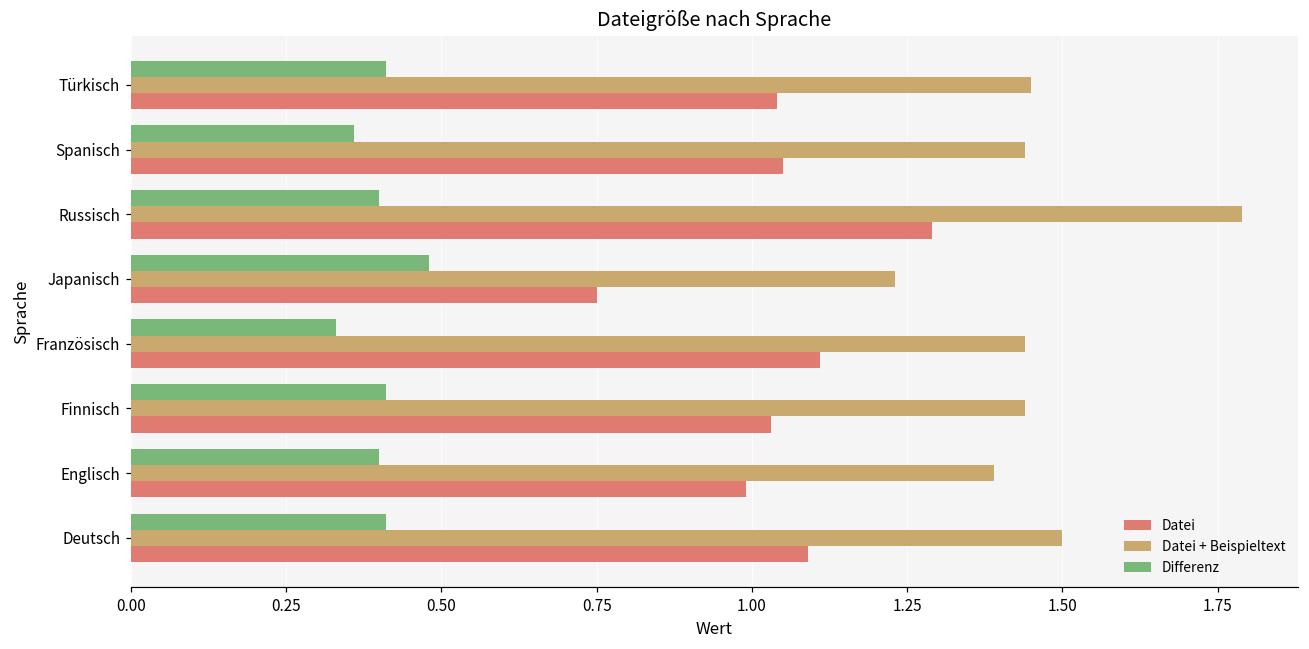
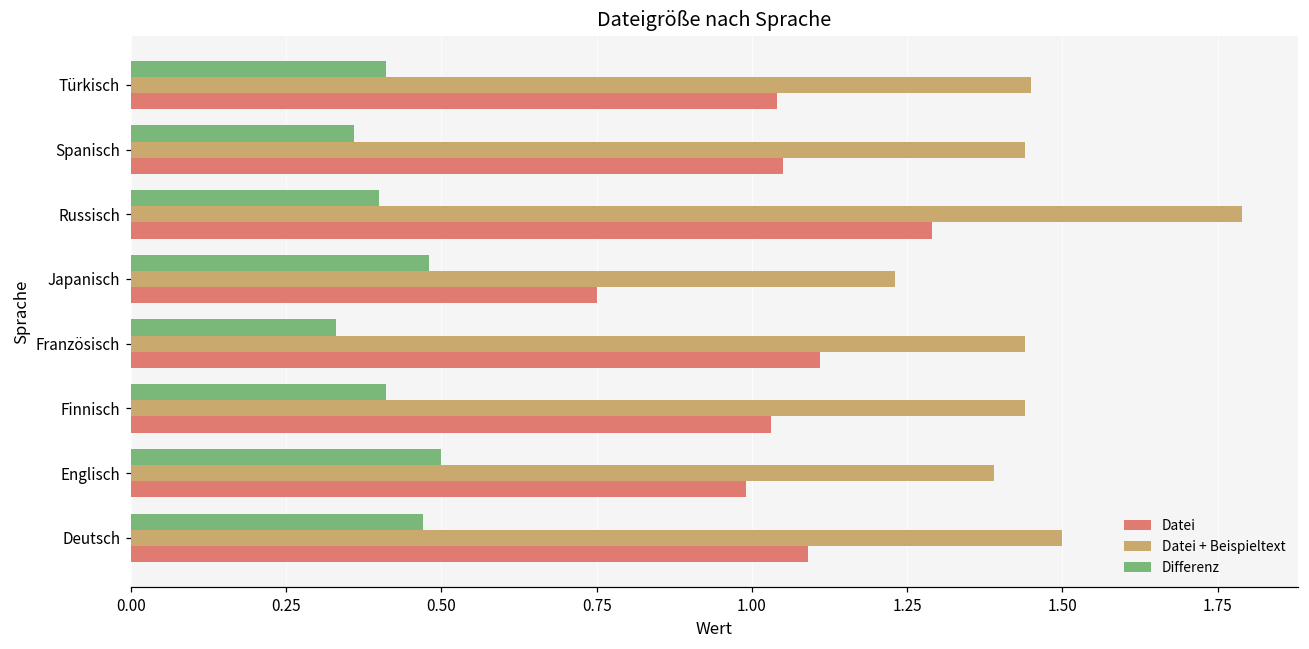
  {
    "Differenz": {
      "Türkisch": 0.41,
      "Spanisch": 0.36,
      "Russisch": 0.40,
      "Japanisch": 0.48,
      "Französisch": 0.33,
      "Finnisch": 0.41,
-     "Englisch": 0.4,
-     "Deutsch": 0.41
+     "Englisch": 0.5,
+     "Deutsch": 0.47
    }
  }
